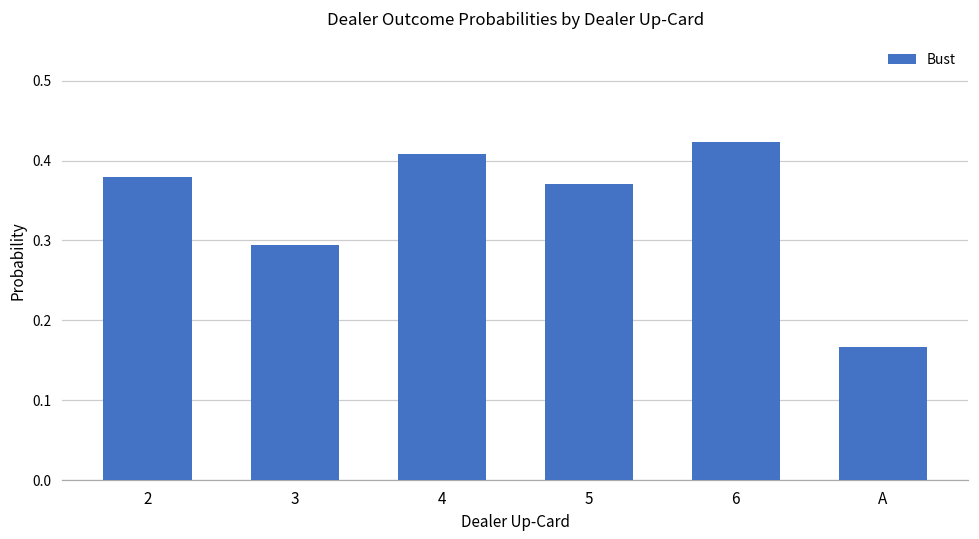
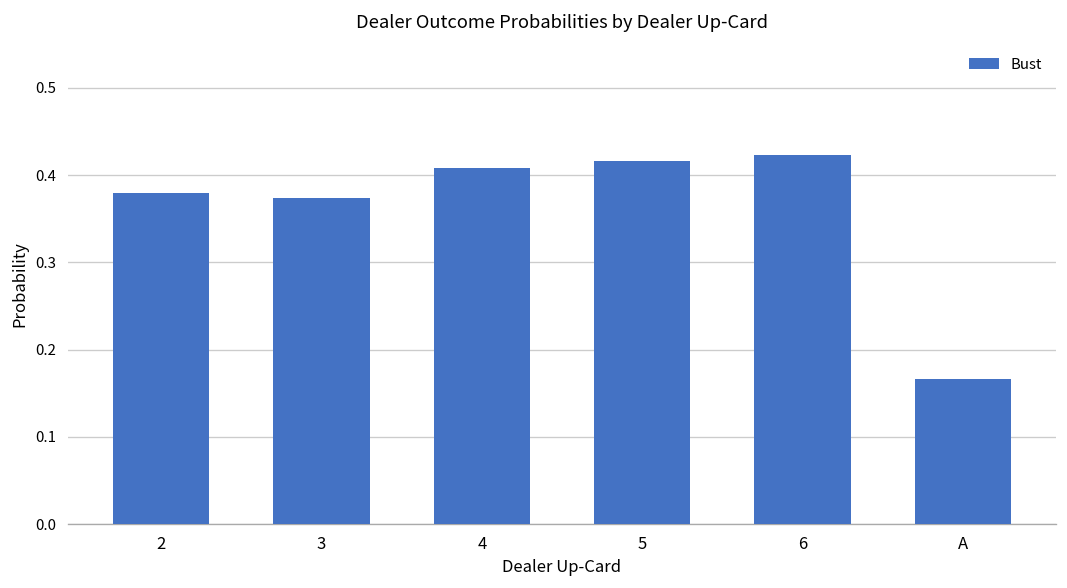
  {
    "2": 0.38,
-   "3": 0.29,
+   "3": 0.37,
    "4": 0.41,
-   "5": 0.37,
+   "5": 0.42,
    "6": 0.42,
    "A": 0.17
  }
